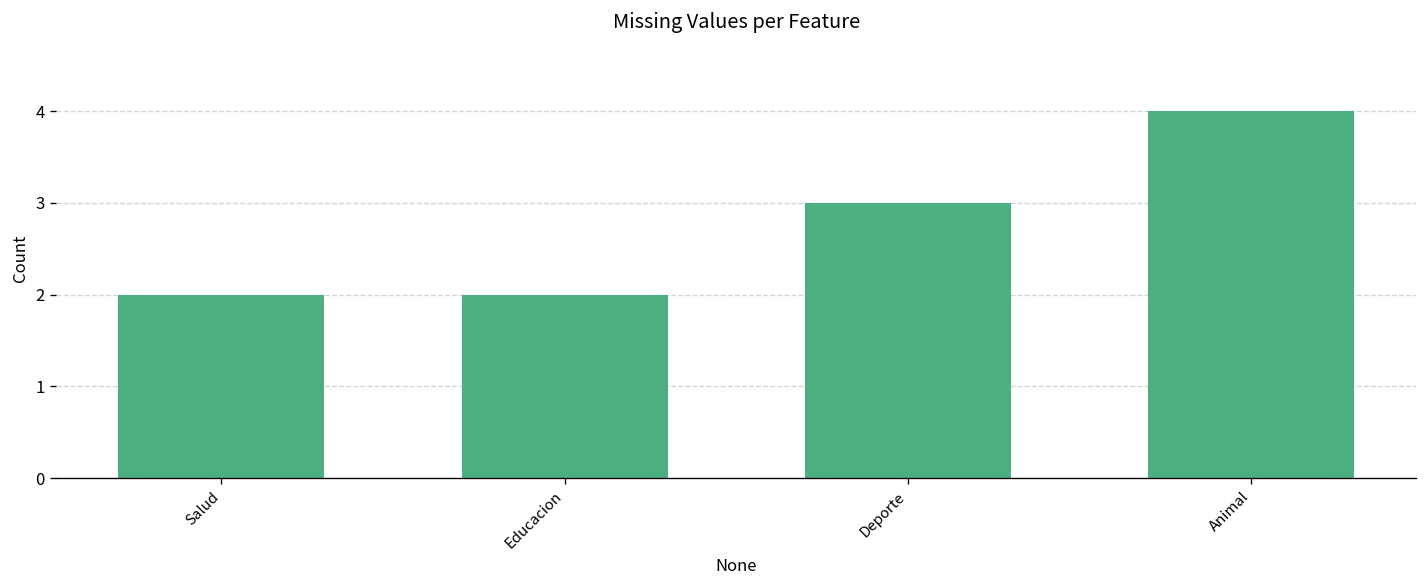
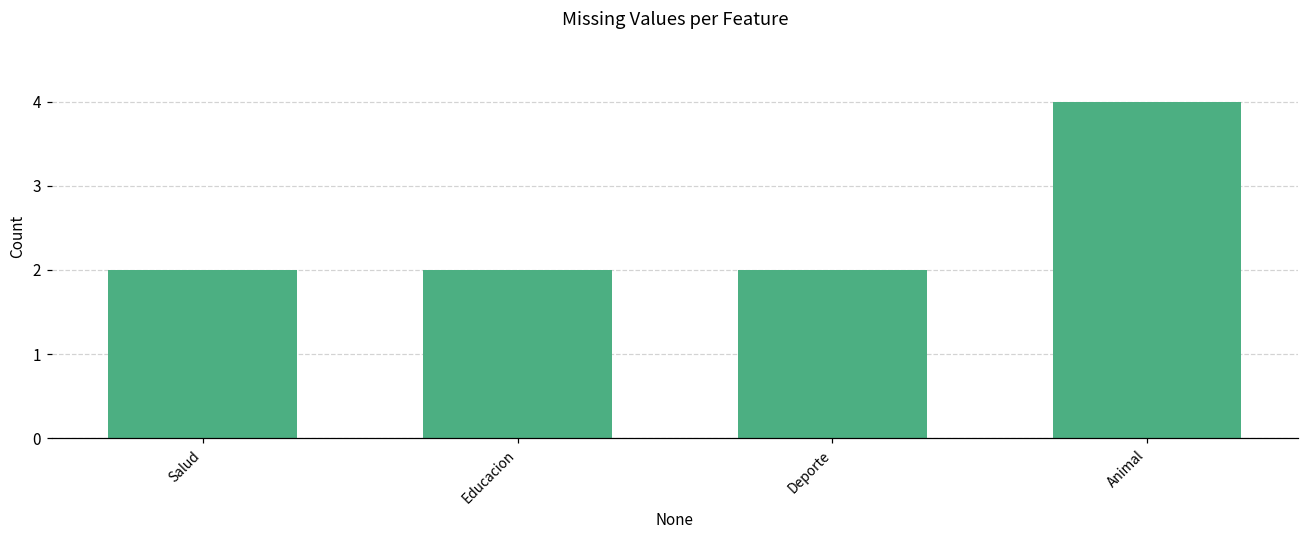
  {
    "Salud": 2,
    "Educacion": 2,
-   "Deporte": 3,
+   "Deporte": 2,
    "Animal": 4
  }
